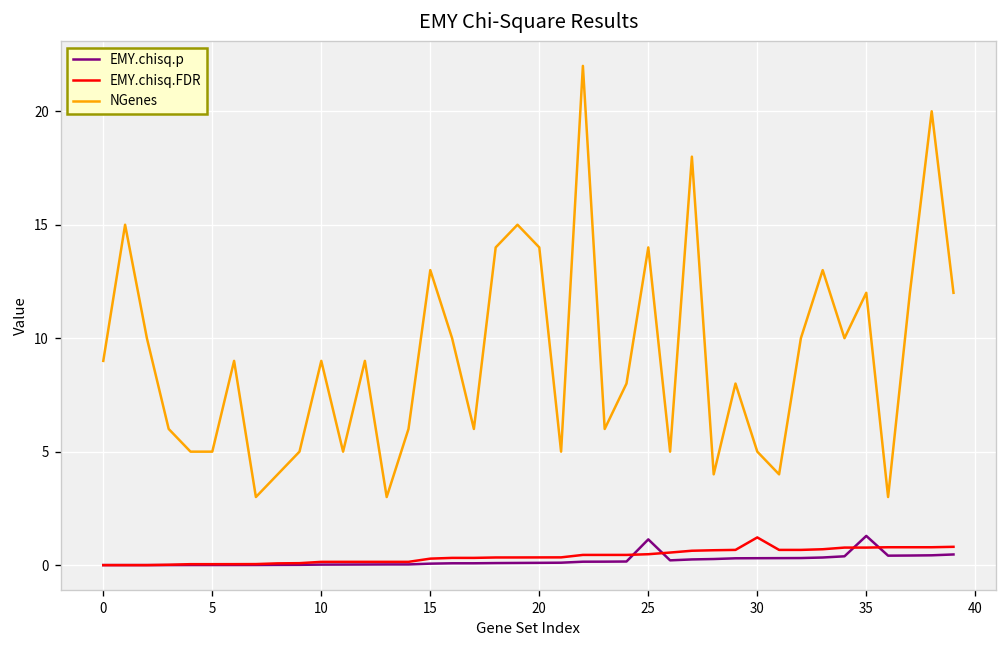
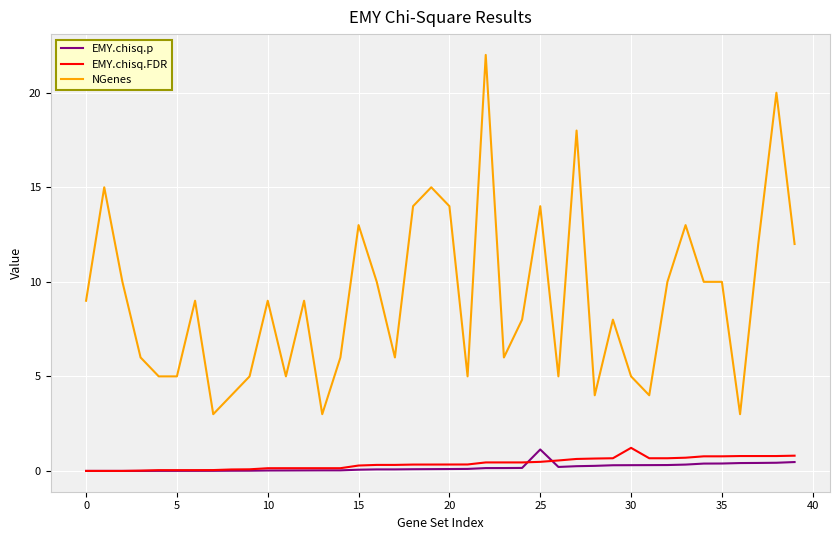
  {
    "EMY.chisq.p": {
      "15": 0.1,
      "20": 0.1,
      "25": 1.1,
      "30": 0.3,
-     "35": 1.3
+     "35": 0.4
    },
    "EMY.chisq.FDR": {
      "15": 0.3,
      "20": 0.3,
      "25": 0.5,
      "30": 1.2,
      "35": 0.8
    },
    "NGenes": {
      "0": 9,
      "5": 5,
      "10": 9,
      "15": 13,
      "20": 14,
      "25": 14,
      "30": 5,
-     "35": 12
+     "35": 10
    }
  }
